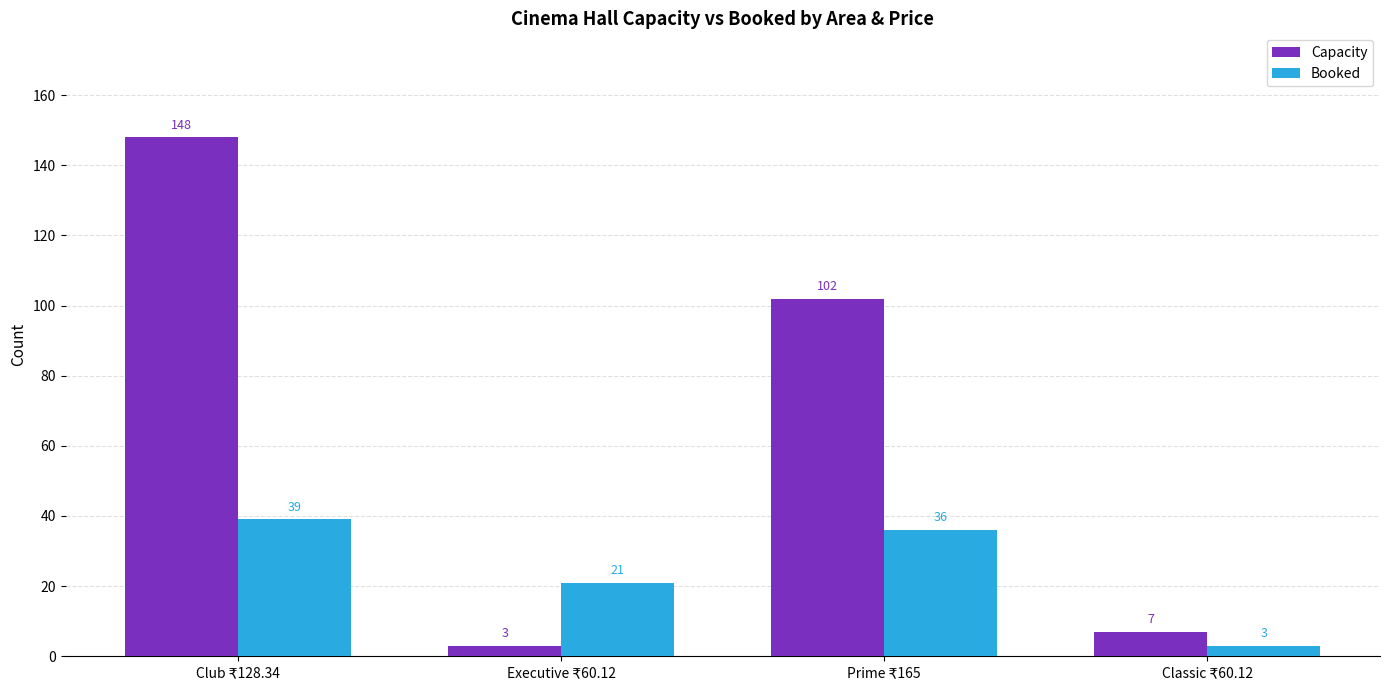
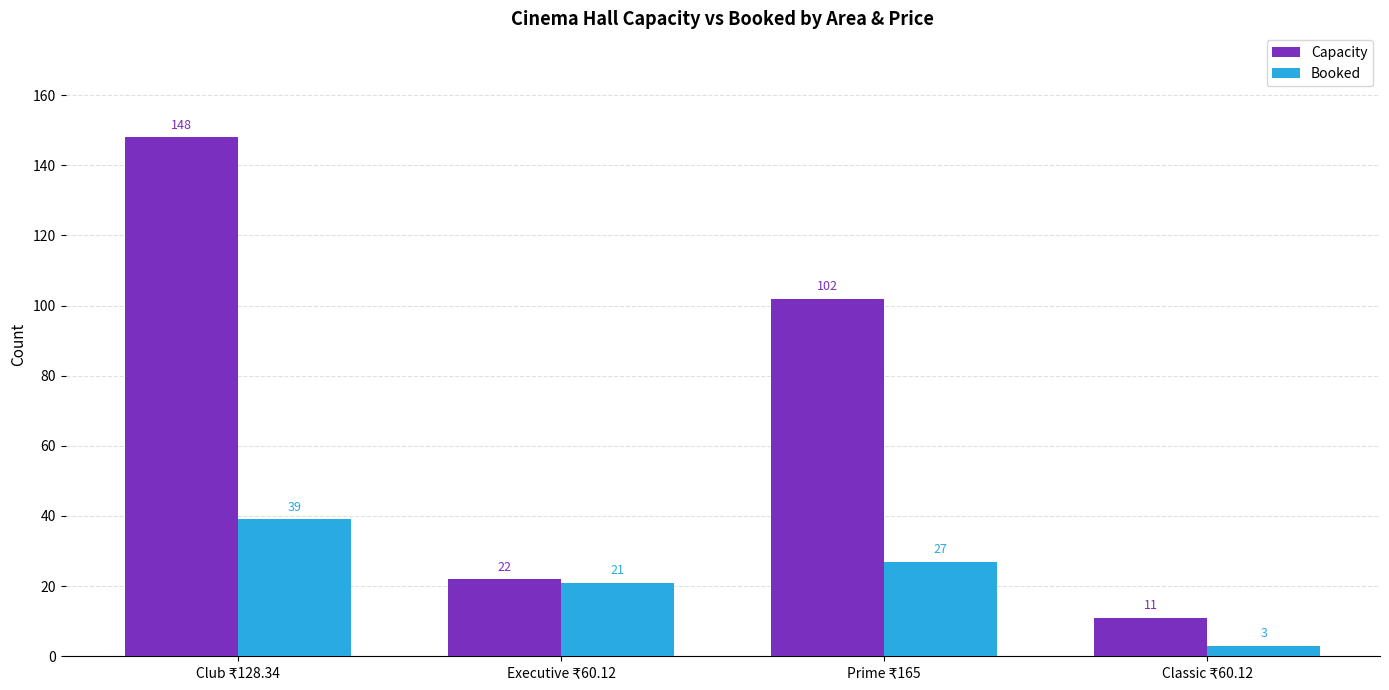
  {
    "Capacity": {
      "Club ₹128.34": 148,
-     "Executive ₹60.12": 3,
+     "Executive ₹60.12": 22,
      "Prime ₹165": 102,
-     "Classic ₹60.12": 7
+     "Classic ₹60.12": 11
    },
    "Booked": {
      "Club ₹128.34": 39,
      "Executive ₹60.12": 21,
-     "Prime ₹165": 36,
+     "Prime ₹165": 27,
      "Classic ₹60.12": 3
    }
  }
